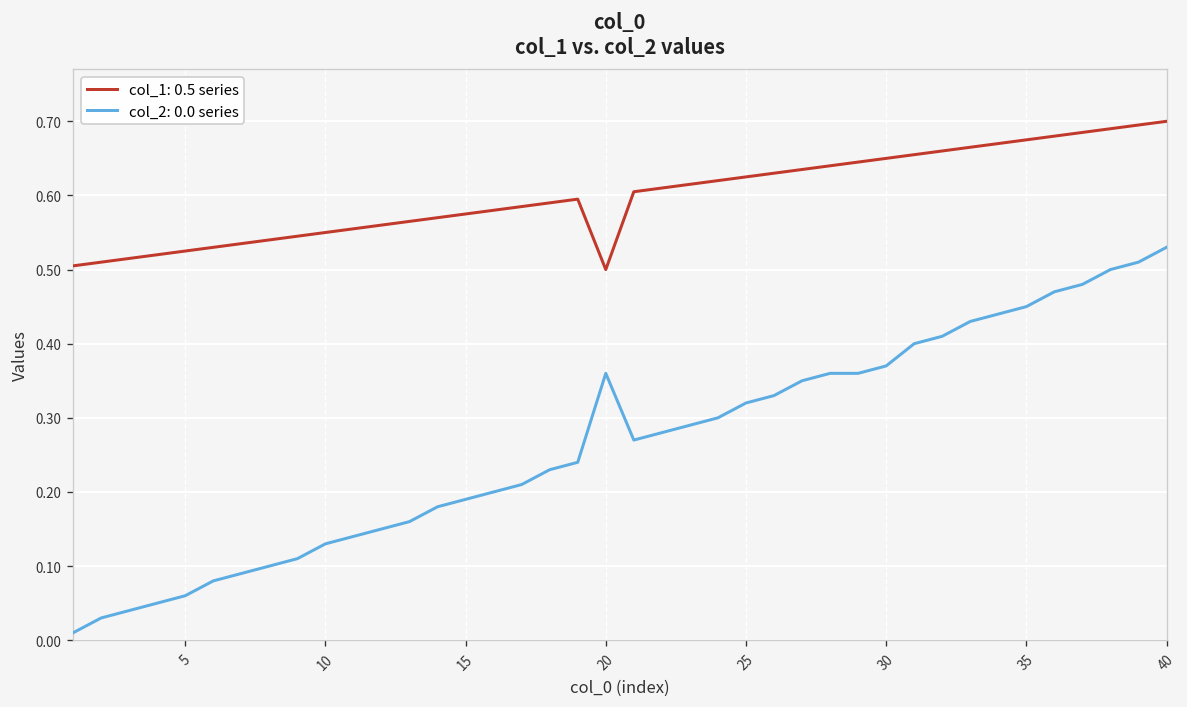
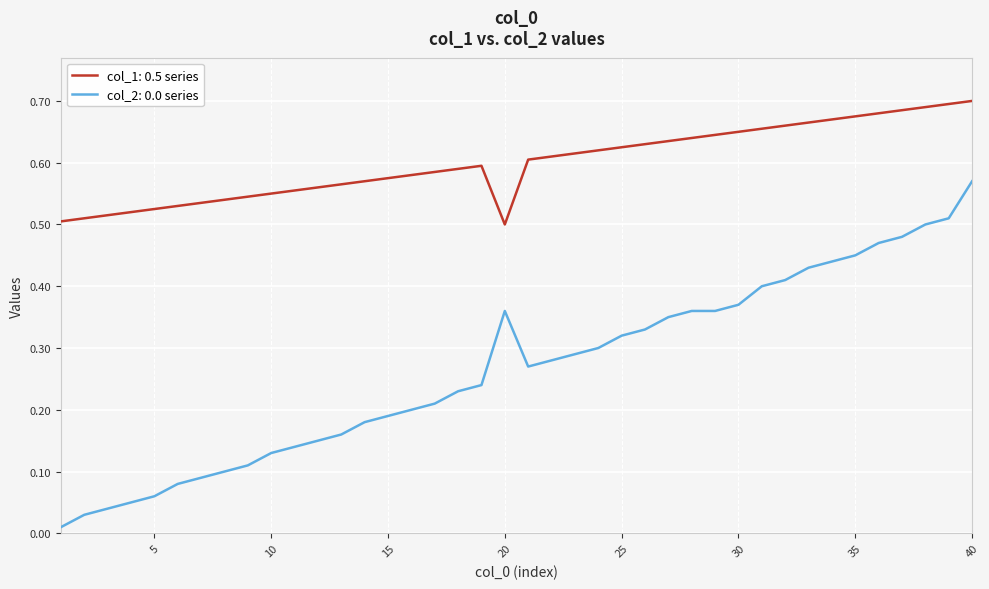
  {
    "col_1: 0.5 series": {
      "5": 0.53,
      "10": 0.55,
      "15": 0.58,
      "20": 0.50,
      "25": 0.63,
      "30": 0.65,
      "35": 0.68,
      "40": 0.70
    },
    "col_2: 0.0 series": {
      "5": 0.06,
      "10": 0.13,
      "15": 0.19,
      "20": 0.36,
      "25": 0.32,
      "30": 0.37,
      "35": 0.45,
-     "40": 0.53
+     "40": 0.57
    }
  }
